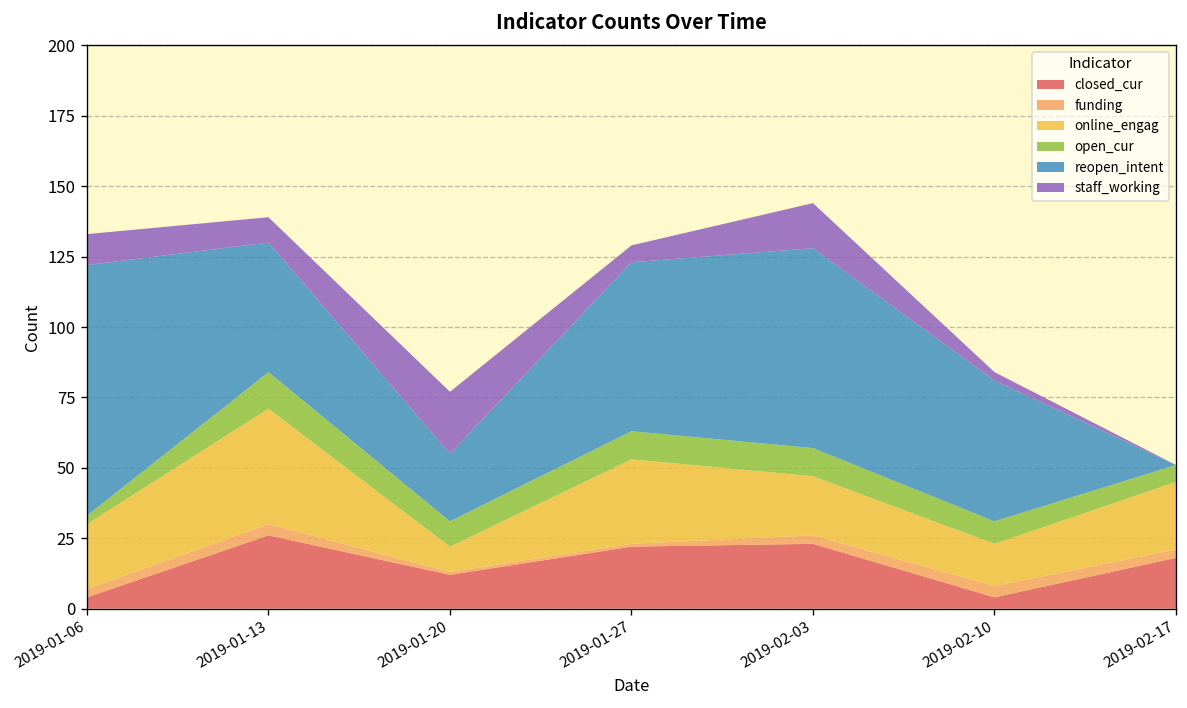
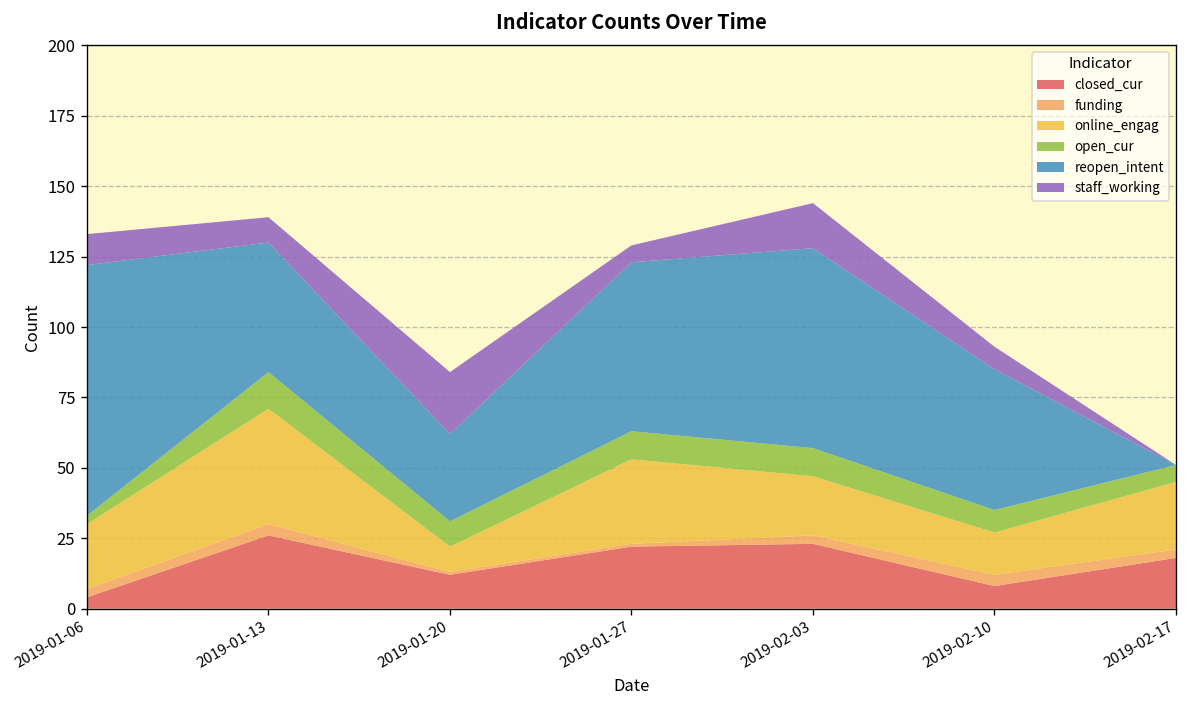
  {
    "closed_cur": {
      "2019-01-06": 4,
      "2019-01-13": 26,
      "2019-02-03": 23,
-     "2019-02-10": 4,
+     "2019-02-10": 8,
      "2019-02-17": 18
    },
    "open_cur": {
      "2019-01-06": 3,
      "2019-01-13": 13,
      "2019-01-20": 9,
      "2019-01-27": 10,
      "2019-02-03": 10,
      "2019-02-10": 8
    },
    "reopen_intent": {
      "2019-01-06": 89,
      "2019-01-13": 46,
-     "2019-01-20": 24,
+     "2019-01-20": 31,
      "2019-01-27": 60,
      "2019-02-03": 71,
      "2019-02-10": 50
    },
    "staff_working": {
      "2019-01-06": 11,
      "2019-01-13": 9,
      "2019-01-20": 22,
      "2019-01-27": 6,
      "2019-02-03": 16,
-     "2019-02-10": 3
+     "2019-02-10": 8
    }
  }
